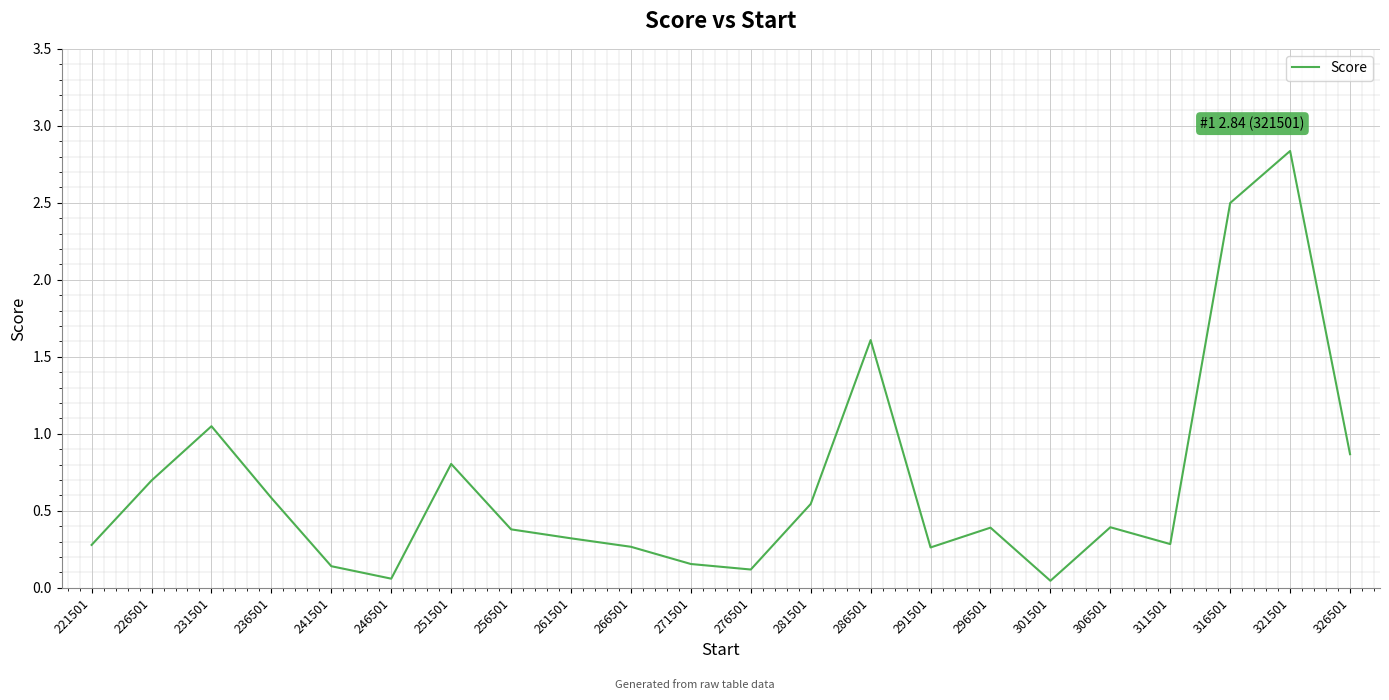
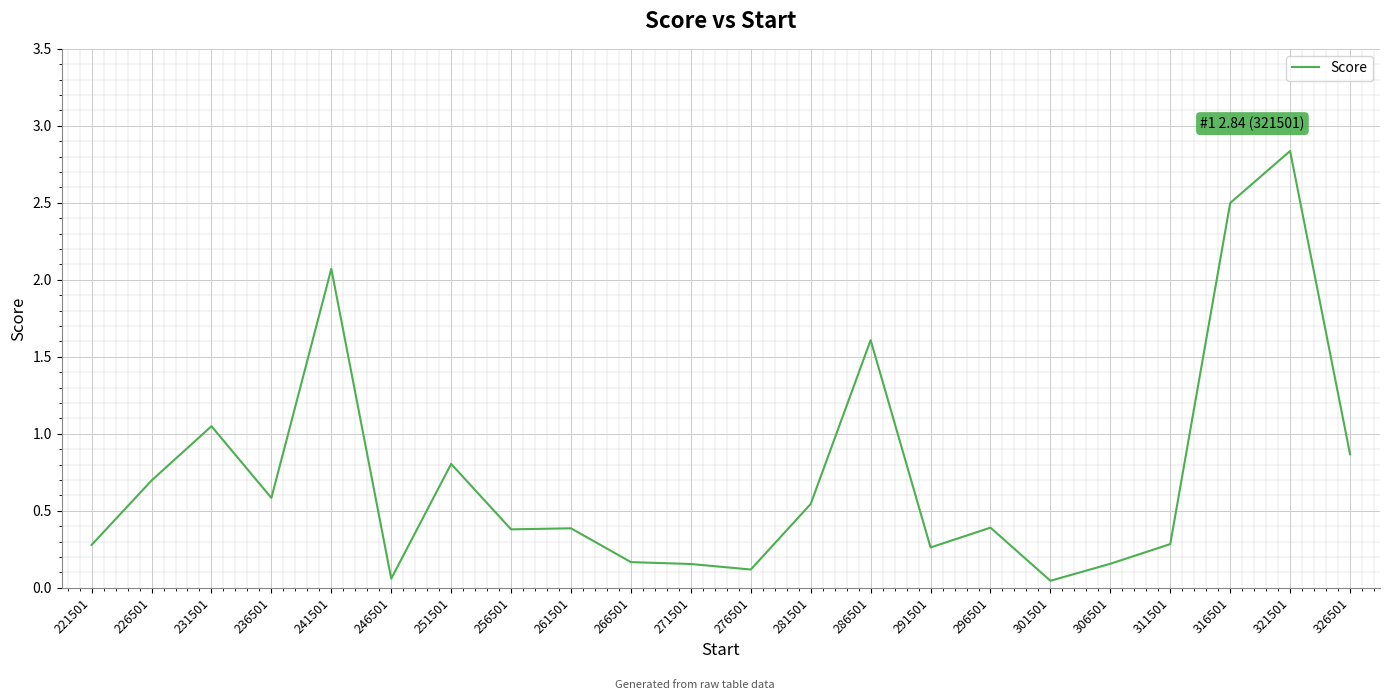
  {
    "221501": 0.28,
    "226501": 0.70,
    "231501": 1.05,
    "236501": 0.58,
-   "241501": 0.14,
+   "241501": 2.07,
    "246501": 0.06,
    "251501": 0.80,
    "256501": 0.38,
-   "261501": 0.32,
-   "266501": 0.27,
+   "261501": 0.39,
+   "266501": 0.17,
    "271501": 0.15,
    "276501": 0.12,
    "281501": 0.54,
    "286501": 1.61,
    "291501": 0.26,
    "296501": 0.39,
    "301501": 0.05,
-   "306501": 0.39,
+   "306501": 0.16,
    "311501": 0.28,
    "316501": 2.50,
    "326501": 0.87
  }
